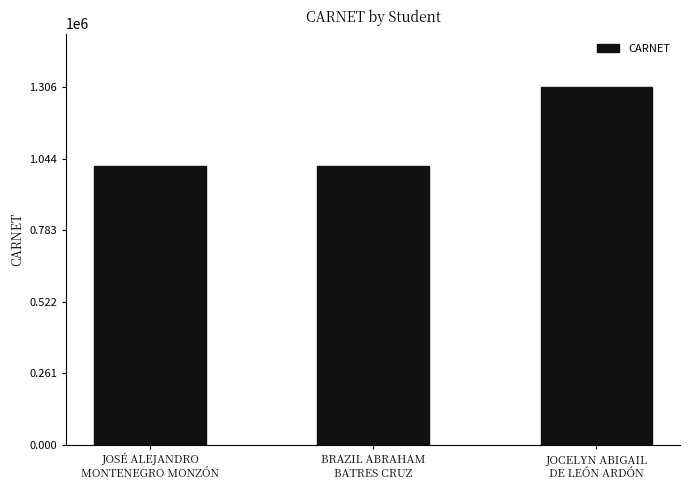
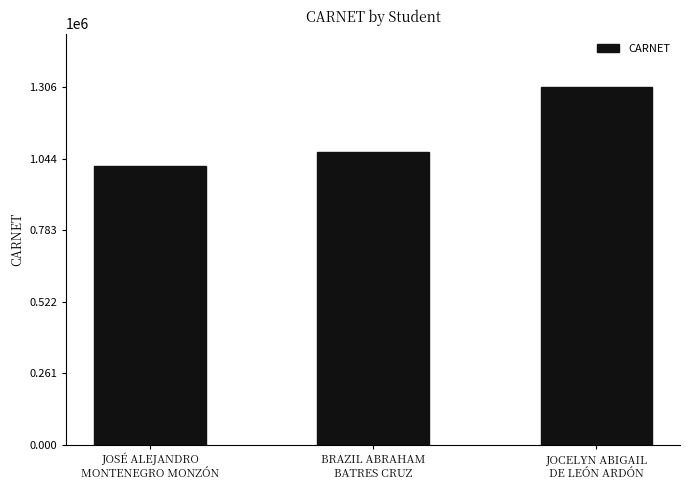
  {
    "JOSÉ ALEJANDRO MONTENEGRO MONZÓN": 1020000,
-   "BRAZIL ABRAHAM BATRES CRUZ": 1020000,
+   "BRAZIL ABRAHAM BATRES CRUZ": 1070000,
    "JOCELYN ABIGAIL DE LEÓN ARDÓN": 1310000
  }
